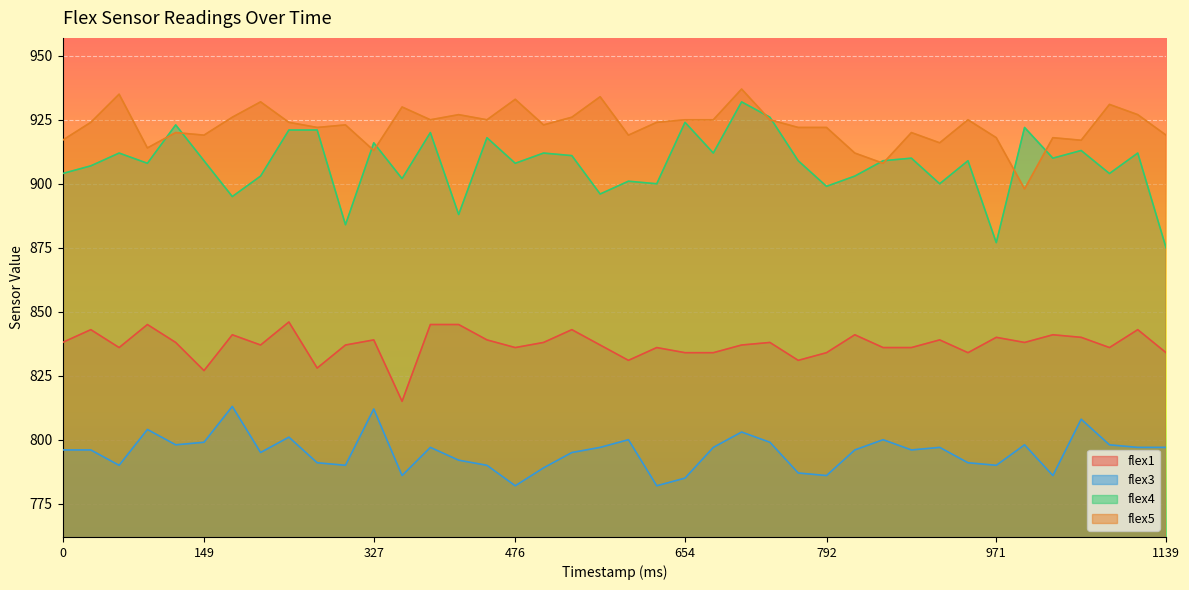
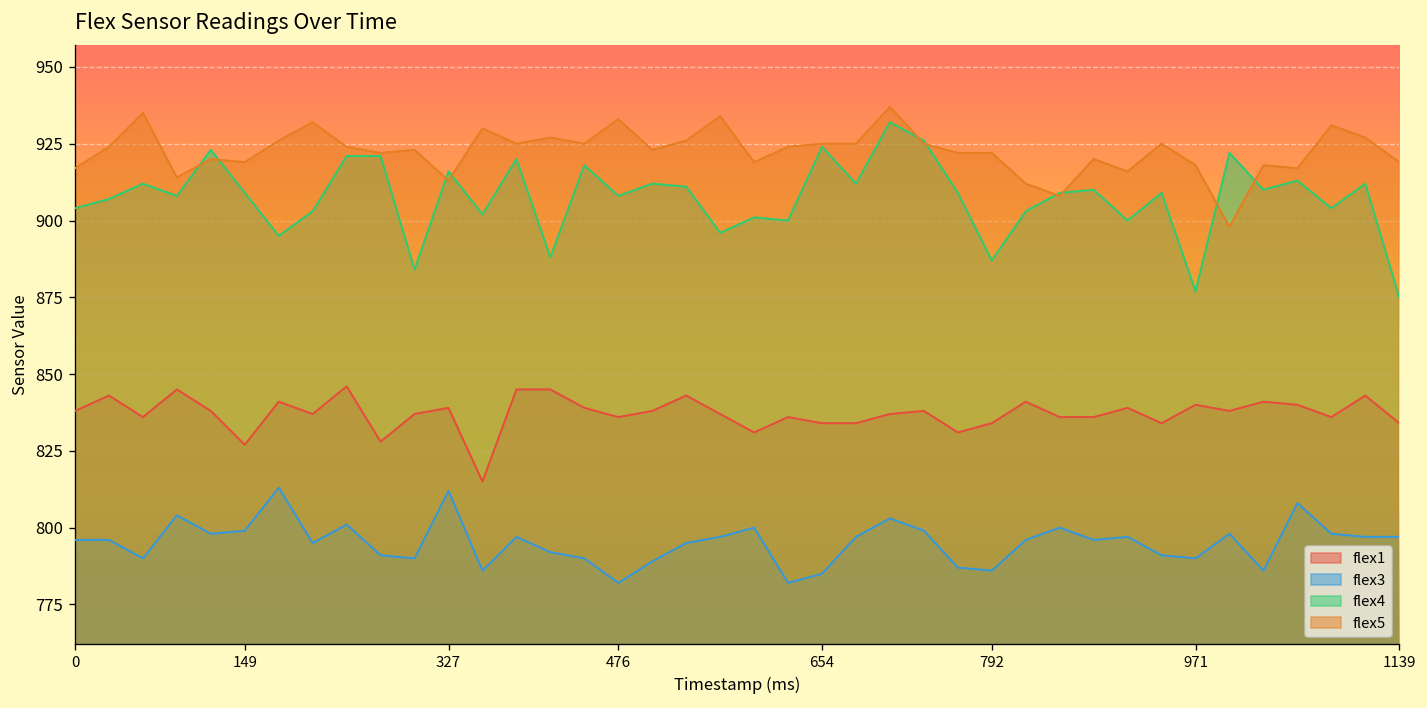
  {
    "flex3": {
      "0": 796,
      "149": 799,
      "327": 812,
      "476": 782,
      "654": 785,
      "792": 786,
      "971": 790,
      "1139": 797
    },
    "flex4": {
      "0": 904,
      "149": 909,
      "327": 916,
      "476": 908,
-     "792": 899,
+     "792": 887,
      "971": 877,
      "1139": 875
    }
  }
